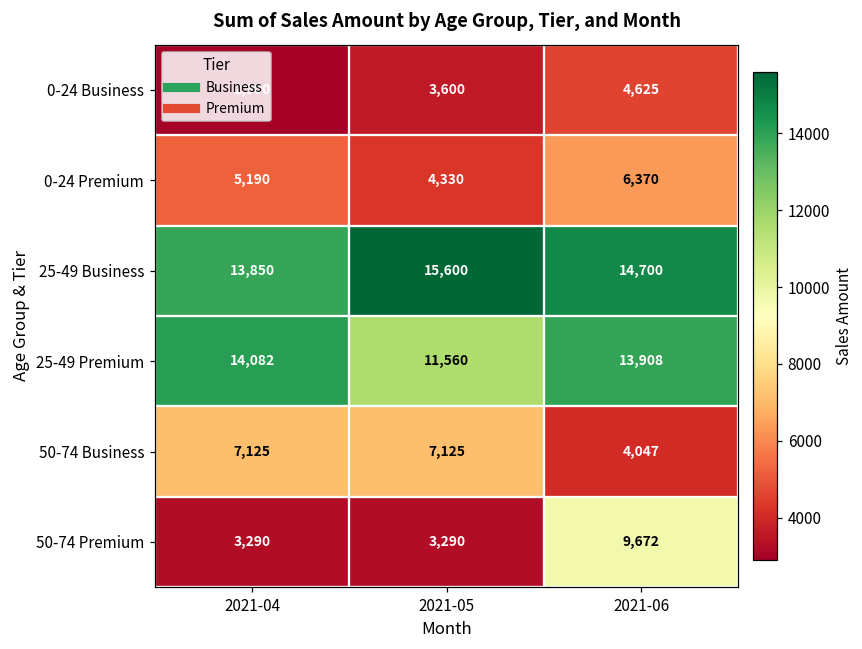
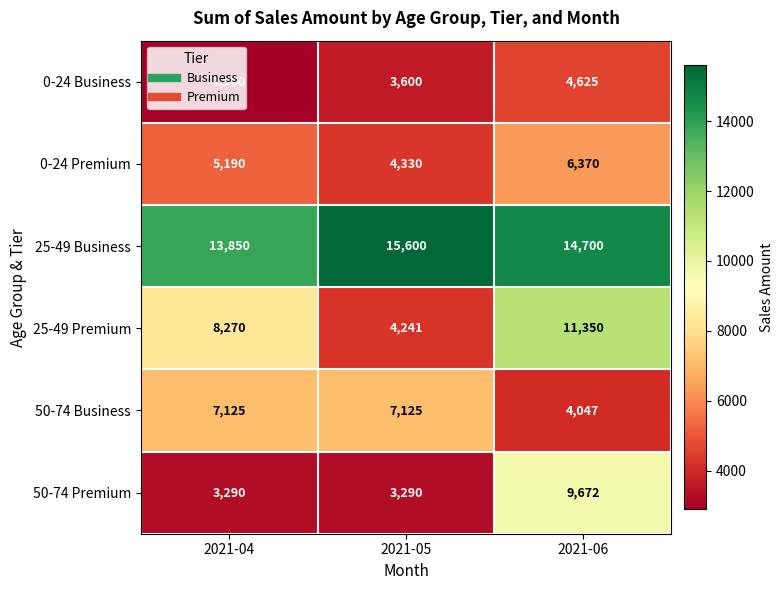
  {
    "0-24 Business": {
      "2021-05": "3,600",
      "2021-06": "4,625"
    },
    "0-24 Premium": {
      "2021-04": "5,190",
      "2021-05": "4,330",
      "2021-06": "6,370"
    },
    "25-49 Business": {
      "2021-04": "13,850",
      "2021-05": "15,600",
      "2021-06": "14,700"
    },
    "25-49 Premium": {
-     "2021-04": "14,082",
-     "2021-05": "11,560",
-     "2021-06": "13,908"
+     "2021-04": "8,270",
+     "2021-05": "4,241",
+     "2021-06": "11,350"
    },
    "50-74 Business": {
      "2021-04": "7,125",
      "2021-05": "7,125",
      "2021-06": "4,047"
    },
    "50-74 Premium": {
      "2021-04": "3,290",
      "2021-05": "3,290",
      "2021-06": "9,672"
    }
  }
